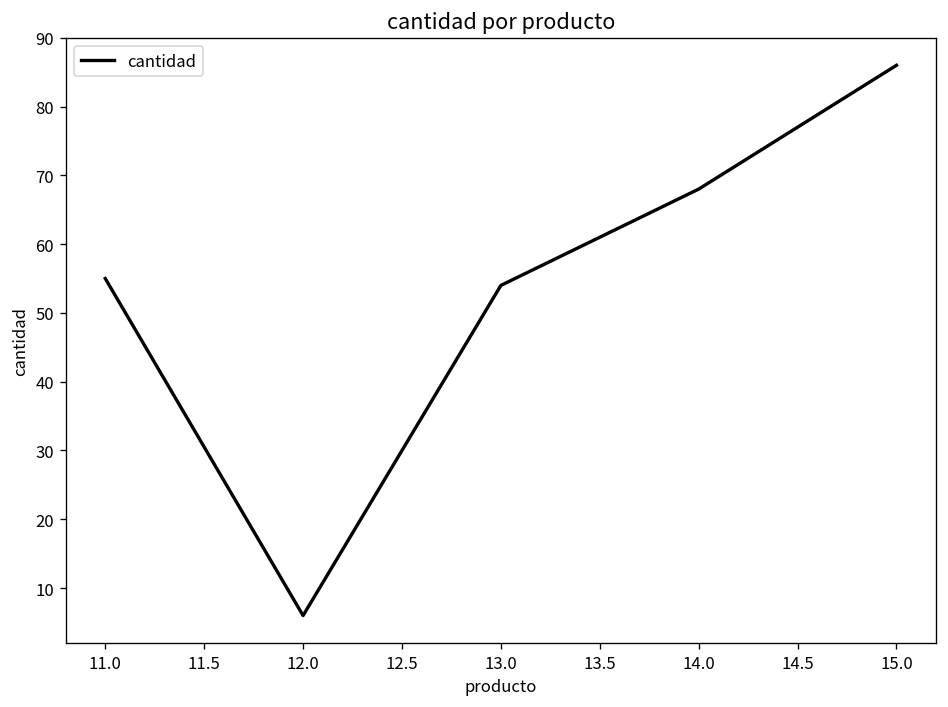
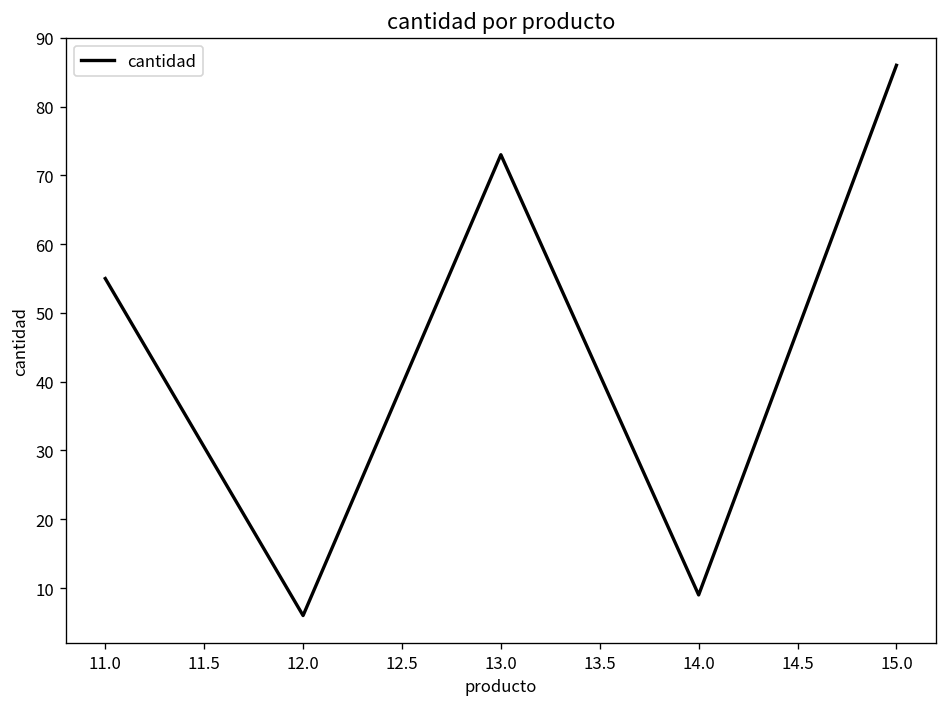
  {
    "11.0": 55,
    "12.0": 6,
-   "13.0": 54,
-   "14.0": 68,
+   "13.0": 73,
+   "14.0": 9,
    "15.0": 86
  }
